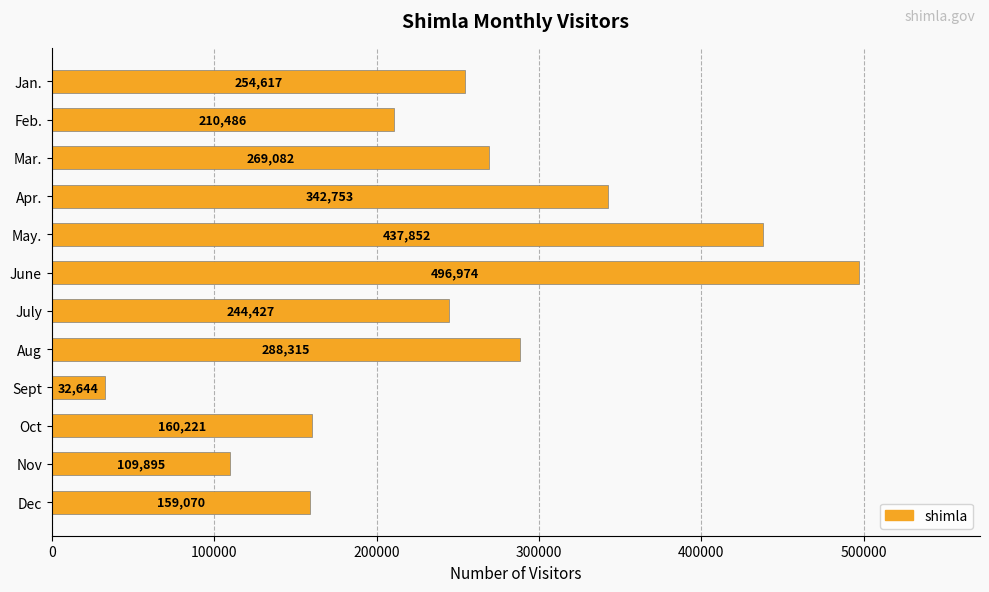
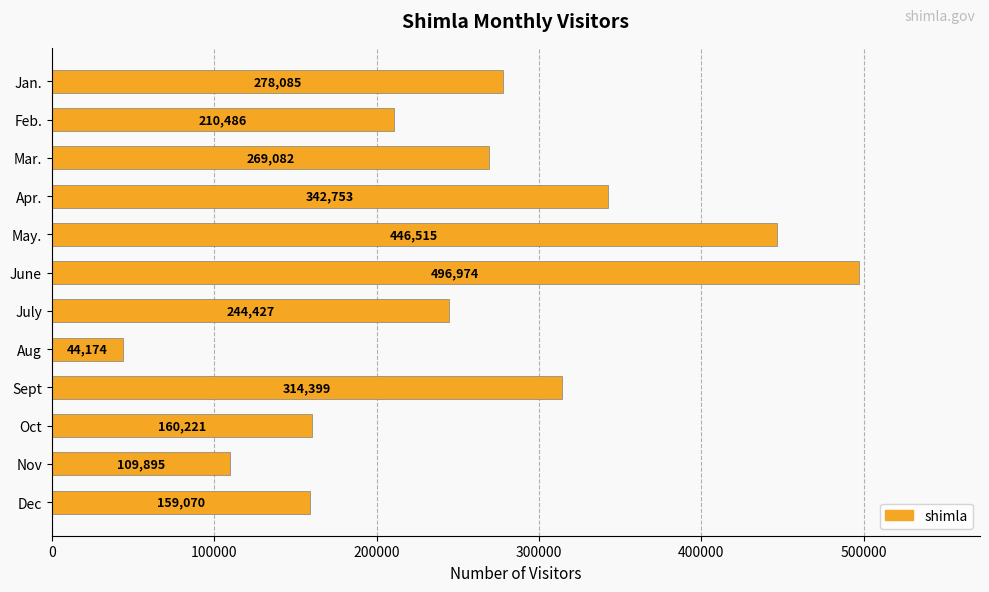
  {
-   "Jan.": "254,617",
+   "Jan.": "278,085",
    "Feb.": "210,486",
    "Mar.": "269,082",
    "Apr.": "342,753",
-   "May.": "437,852",
+   "May.": "446,515",
    "June": "496,974",
    "July": "244,427",
-   "Aug": "288,315",
-   "Sept": "32,644",
+   "Aug": "44,174",
+   "Sept": "314,399",
    "Oct": "160,221",
    "Nov": "109,895",
    "Dec": "159,070"
  }
